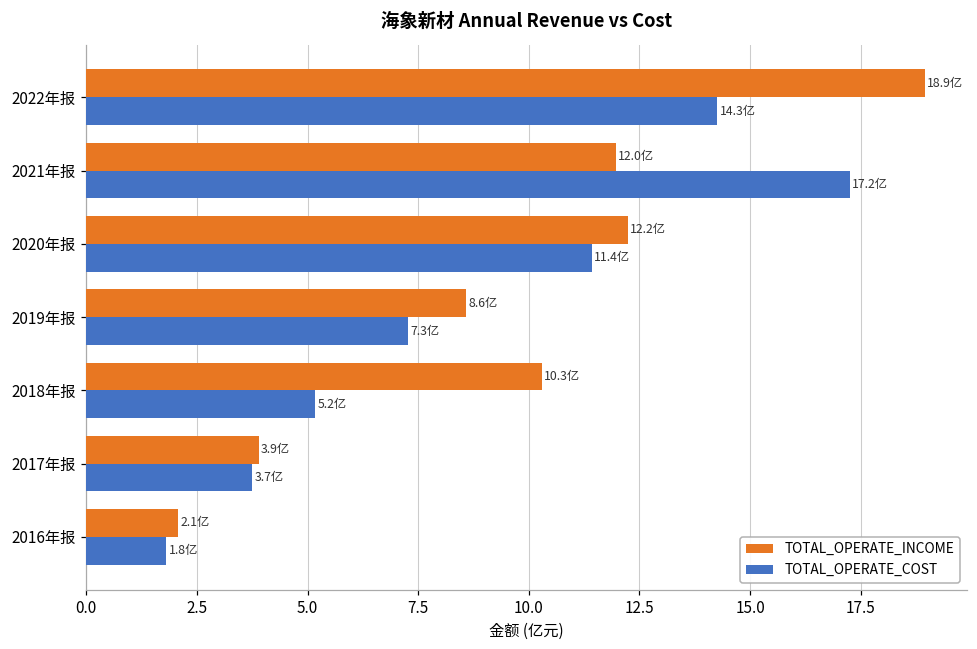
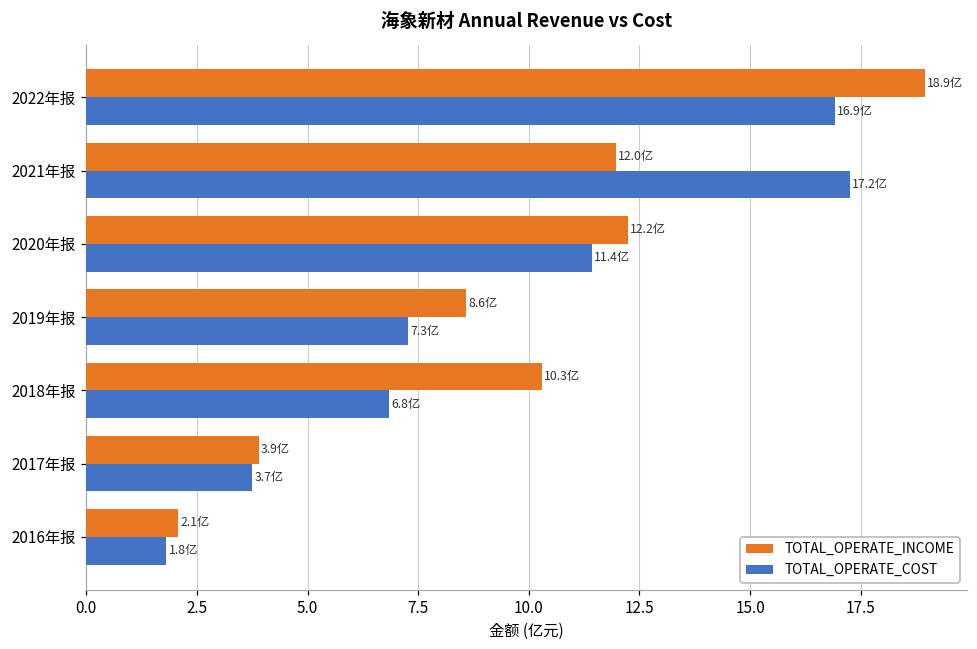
  {
    "TOTAL_OPERATE_INCOME": {
      "2022年报": "18.9亿",
      "2021年报": "12.0亿",
      "2020年报": "12.2亿",
      "2019年报": "8.6亿",
      "2018年报": "10.3亿",
      "2017年报": "3.9亿",
      "2016年报": "2.1亿"
    },
    "TOTAL_OPERATE_COST": {
-     "2022年报": "14.3亿",
+     "2022年报": "16.9亿",
      "2021年报": "17.2亿",
      "2020年报": "11.4亿",
      "2019年报": "7.3亿",
-     "2018年报": "5.2亿",
+     "2018年报": "6.8亿",
      "2017年报": "3.7亿",
      "2016年报": "1.8亿"
    }
  }
